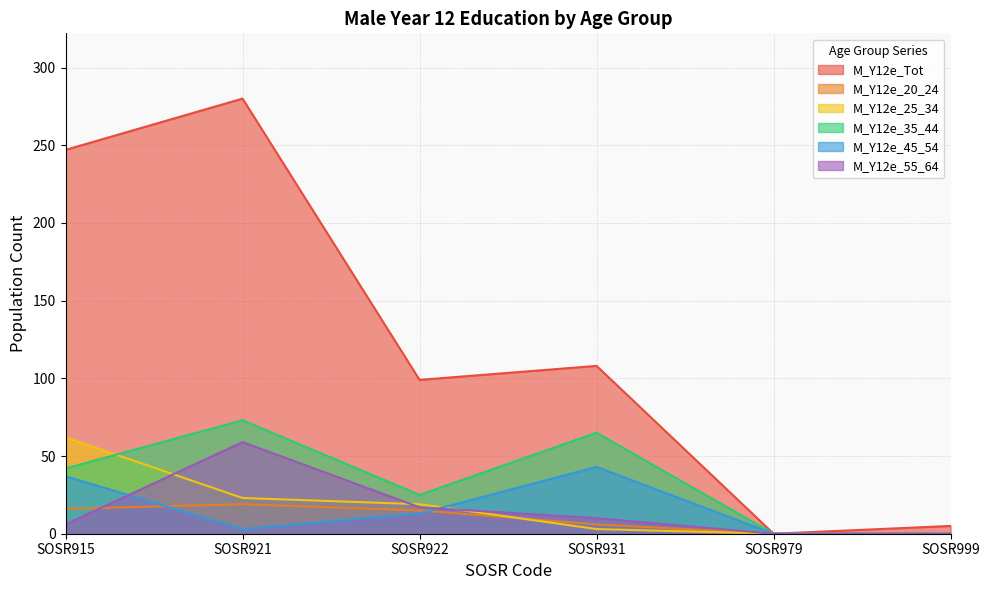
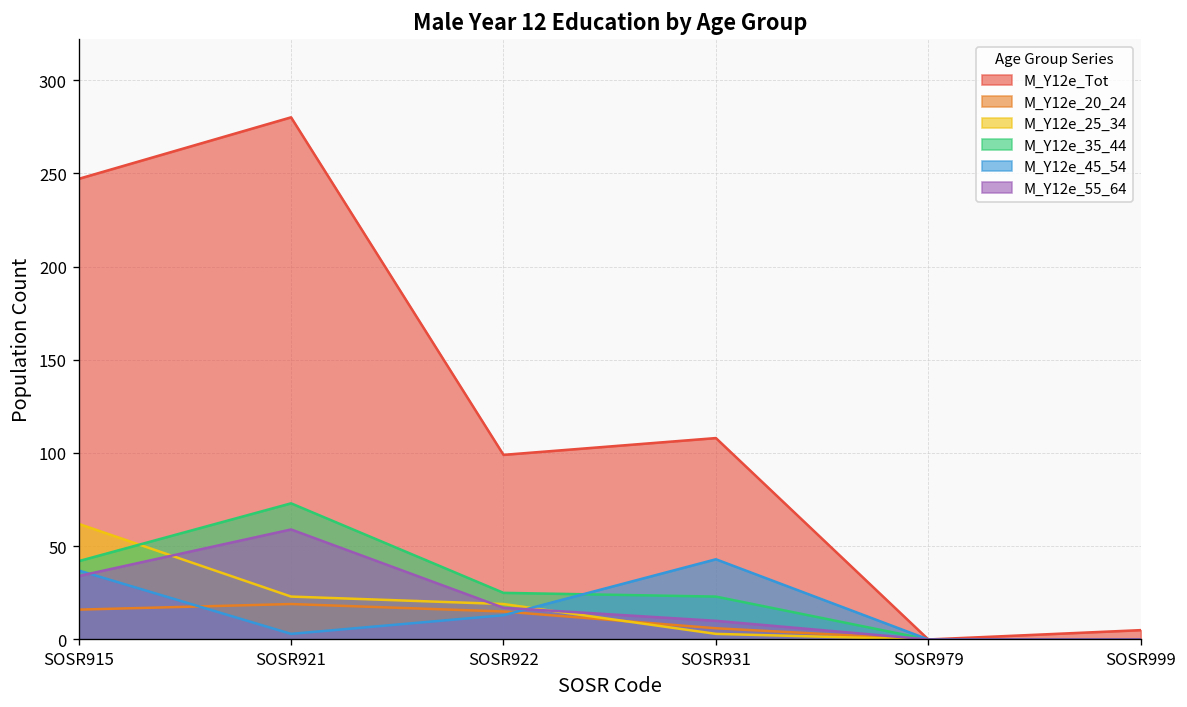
  {
    "M_Y12e_25_34": {
      "SOSR915": 62,
      "SOSR921": 23,
      "SOSR922": 19,
      "SOSR931": 3
    },
    "M_Y12e_35_44": {
      "SOSR915": 42,
      "SOSR921": 73,
      "SOSR922": 25,
-     "SOSR931": 65
+     "SOSR931": 23
    },
    "M_Y12e_45_54": {
      "SOSR915": 37,
      "SOSR921": 3,
      "SOSR922": 13,
      "SOSR931": 43
    },
    "M_Y12e_55_64": {
-     "SOSR915": 6,
+     "SOSR915": 34,
      "SOSR921": 59,
      "SOSR922": 17,
      "SOSR931": 10
    }
  }
